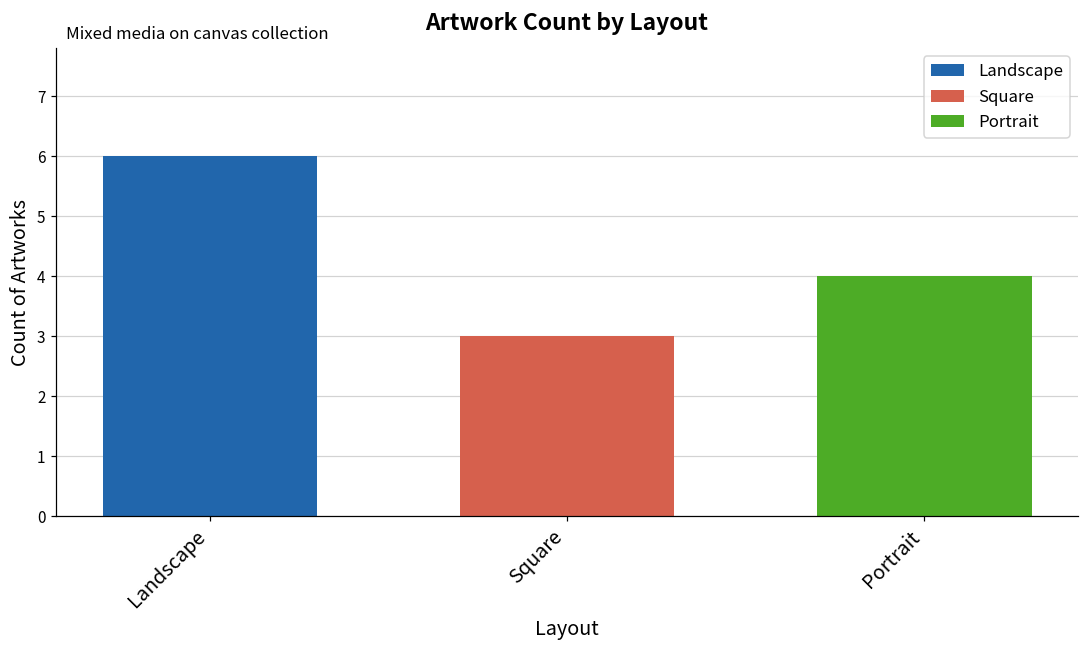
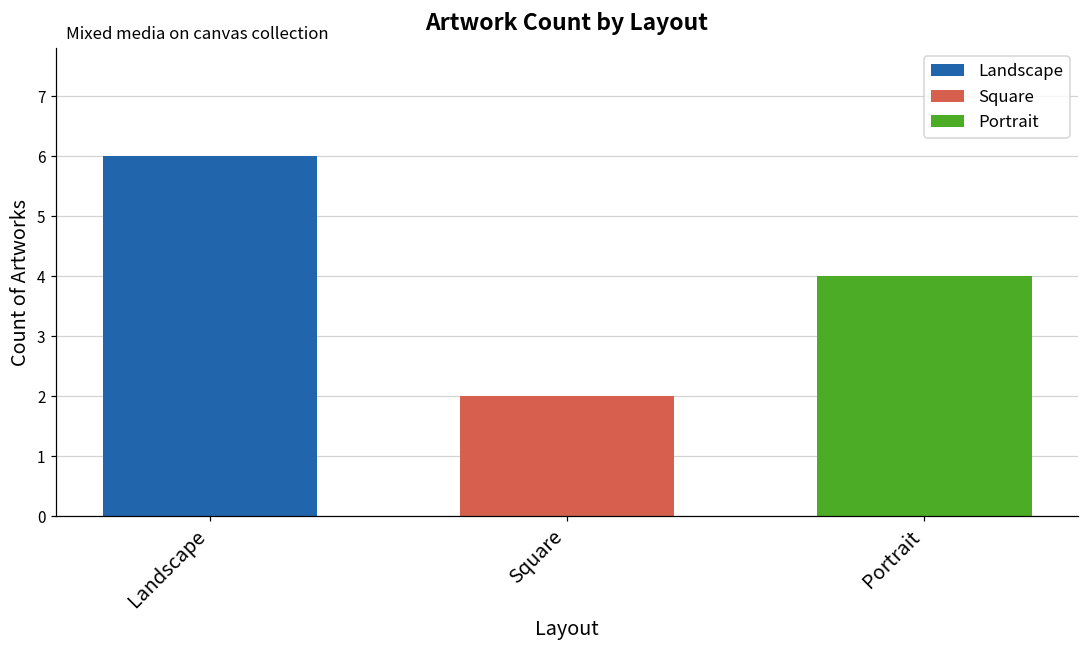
  {
    "Landscape": 6,
-   "Square": 3,
+   "Square": 2,
    "Portrait": 4
  }
